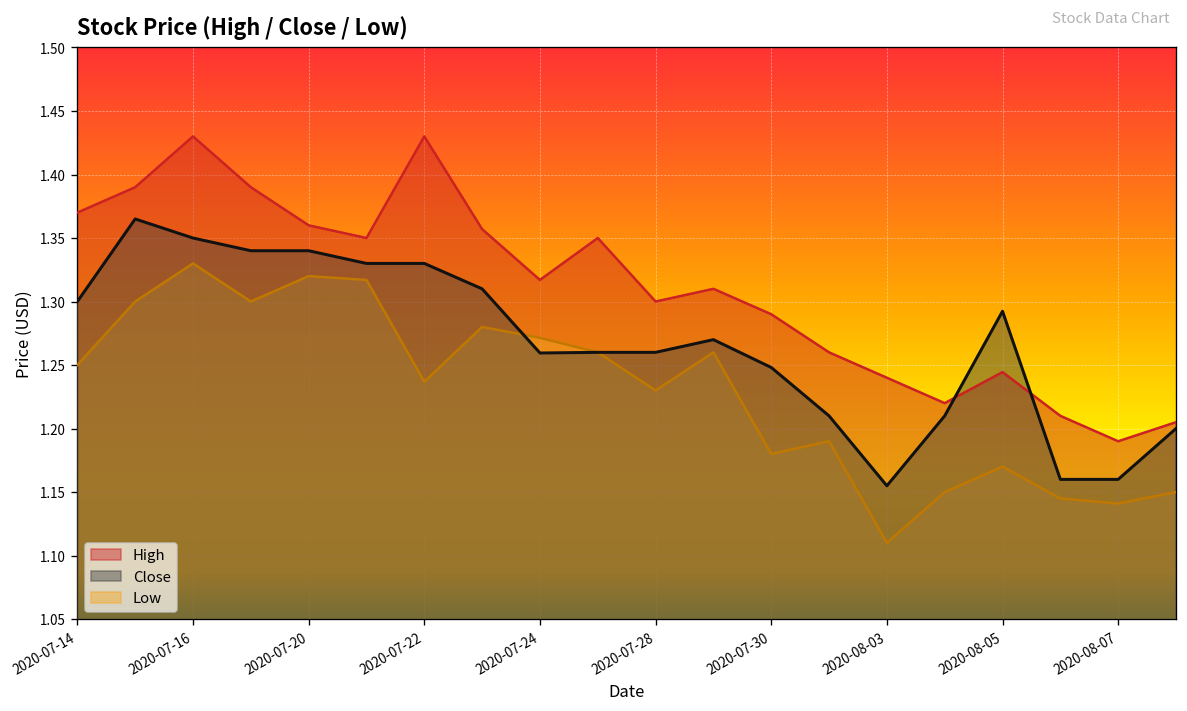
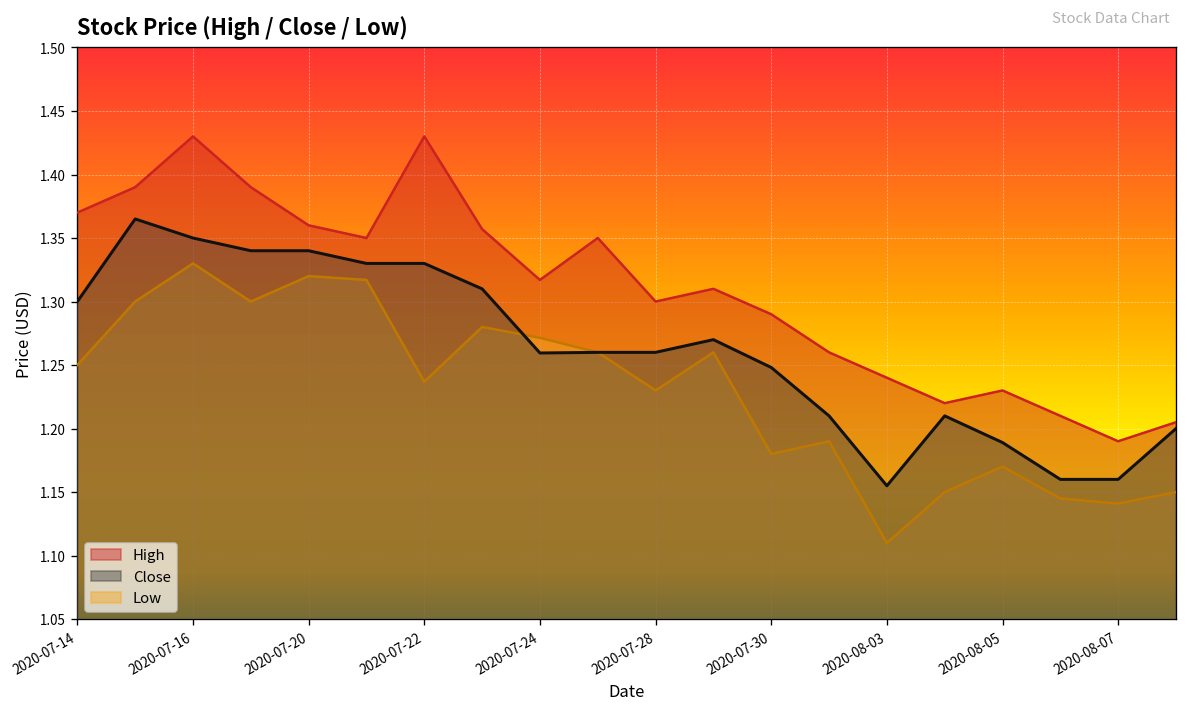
  {
    "High": {
      "2020-07-14": 1.370,
      "2020-07-16": 1.430,
      "2020-07-20": 1.360,
      "2020-07-22": 1.430,
      "2020-07-24": 1.317,
      "2020-07-28": 1.300,
      "2020-07-30": 1.290,
      "2020-08-03": 1.240,
-     "2020-08-05": 1.244,
+     "2020-08-05": 1.230,
      "2020-08-07": 1.190
    },
    "Close": {
      "2020-07-14": 1.300,
      "2020-07-16": 1.350,
      "2020-07-20": 1.340,
      "2020-07-22": 1.330,
      "2020-07-24": 1.259,
      "2020-07-28": 1.260,
      "2020-07-30": 1.248,
      "2020-08-03": 1.155,
-     "2020-08-05": 1.292,
+     "2020-08-05": 1.189,
      "2020-08-07": 1.160
    },
    "Low": {
      "2020-07-14": 1.250,
      "2020-07-16": 1.330,
      "2020-07-20": 1.320,
      "2020-07-22": 1.237,
      "2020-07-24": 1.271,
      "2020-07-28": 1.230,
      "2020-07-30": 1.180,
      "2020-08-03": 1.110,
      "2020-08-05": 1.170,
      "2020-08-07": 1.141
    }
  }
